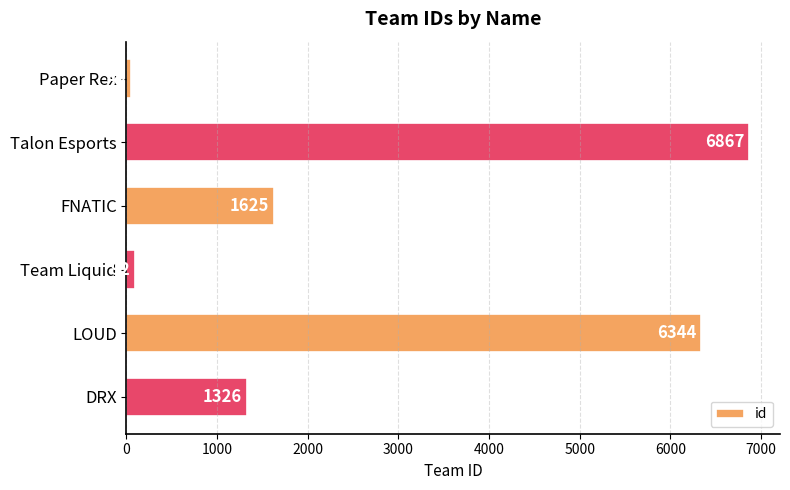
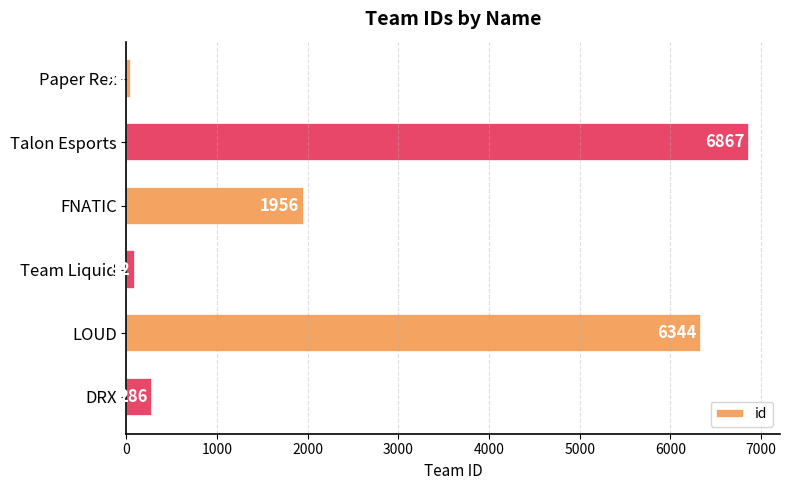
  {
    "Talon Esports": 6867,
-   "FNATIC": 1625,
+   "FNATIC": 1956,
    "LOUD": 6344,
-   "DRX": 1326
+   "DRX": 286
  }
